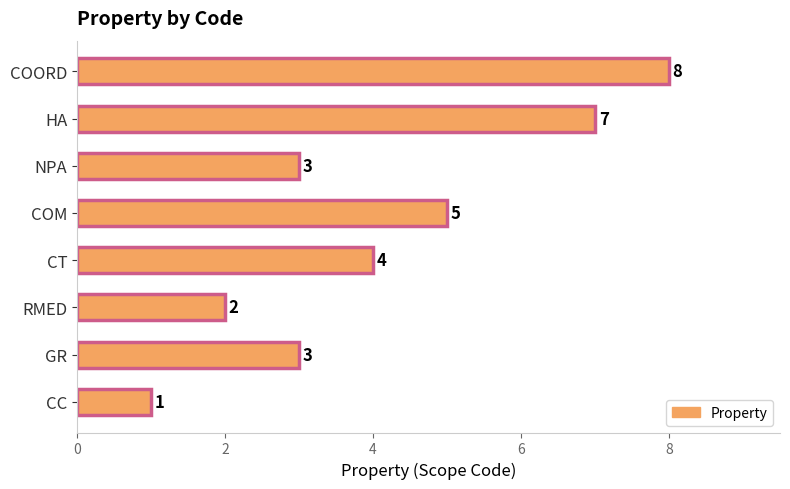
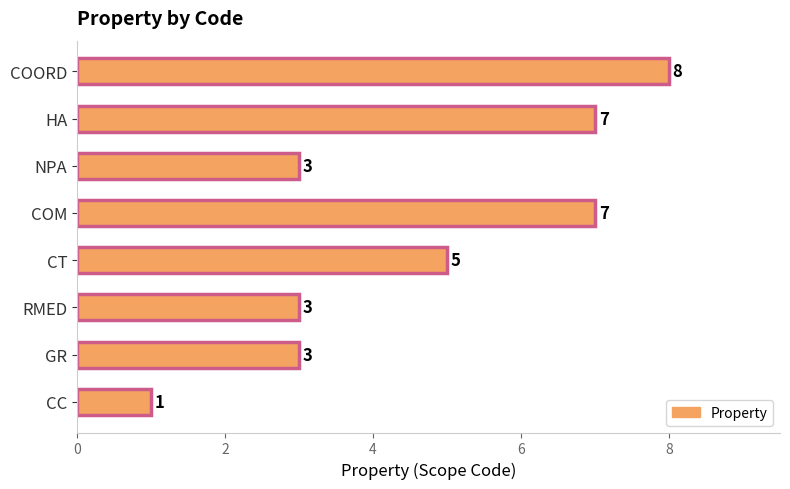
  {
    "COORD": 8,
    "HA": 7,
    "NPA": 3,
-   "COM": 5,
-   "CT": 4,
-   "RMED": 2,
+   "COM": 7,
+   "CT": 5,
+   "RMED": 3,
    "GR": 3,
    "CC": 1
  }
